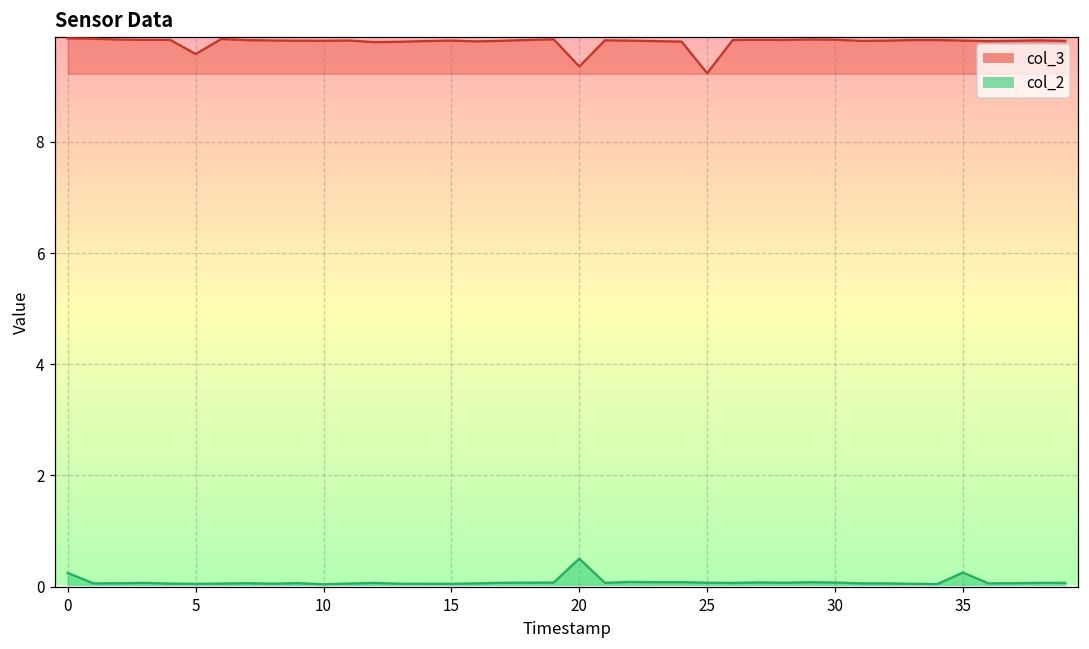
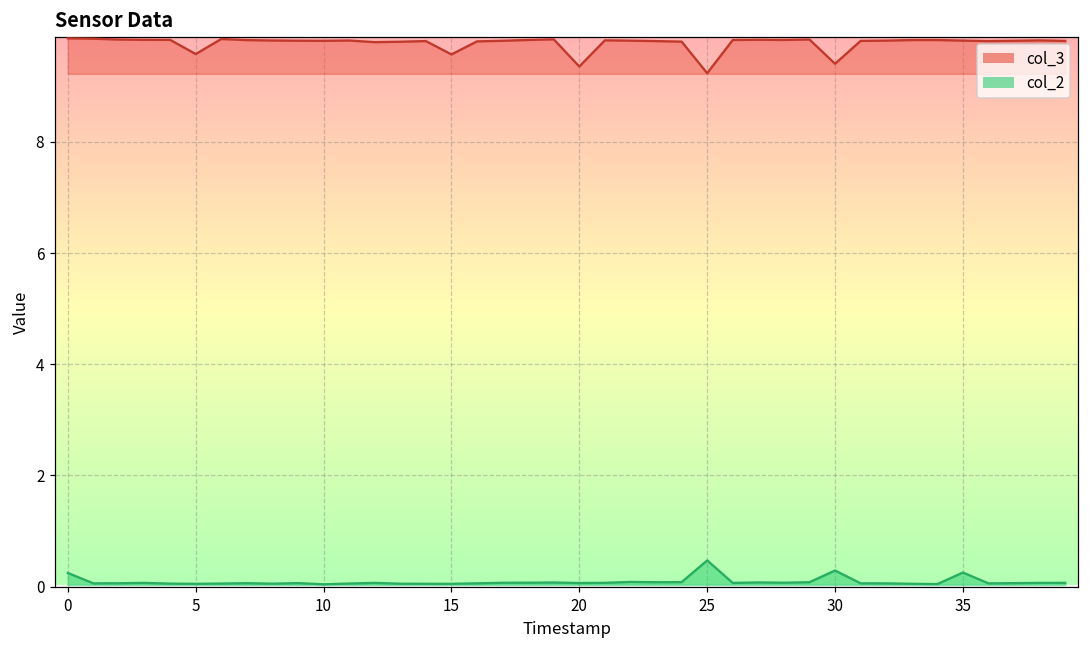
  {
    "col_3": {
      "0": 9.9,
      "5": 9.6,
      "10": 9.8,
-     "15": 9.8,
+     "15": 9.6,
      "20": 9.4,
      "25": 9.2,
-     "30": 9.8,
+     "30": 9.4,
      "35": 9.8
    },
    "col_2": {
      "0": 0.2,
      "5": 0.1,
      "10": 0.0,
      "15": 0.1,
-     "20": 0.5,
-     "25": 0.1,
-     "30": 0.1,
+     "20": 0.1,
+     "25": 0.5,
+     "30": 0.3,
      "35": 0.3
    }
  }
